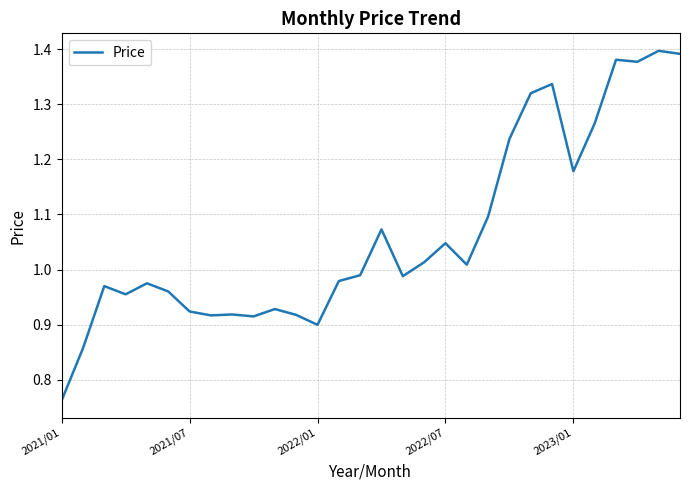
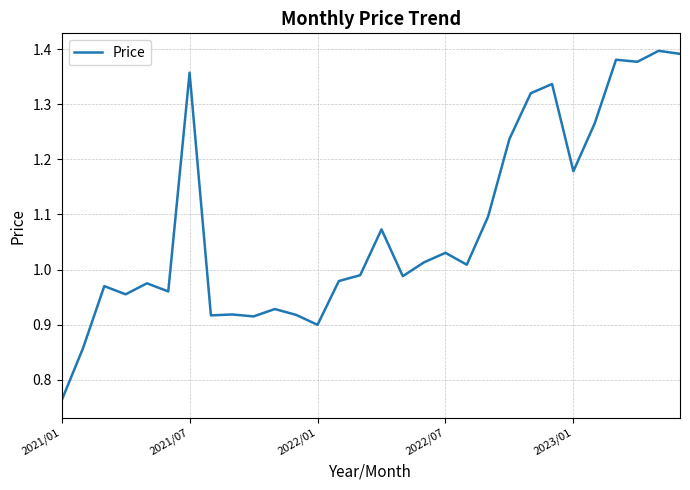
  {
    "2021/01": 0.76,
-   "2021/07": 0.92,
+   "2021/07": 1.36,
    "2022/01": 0.90,
-   "2022/07": 1.05,
+   "2022/07": 1.03,
    "2023/01": 1.18
  }
